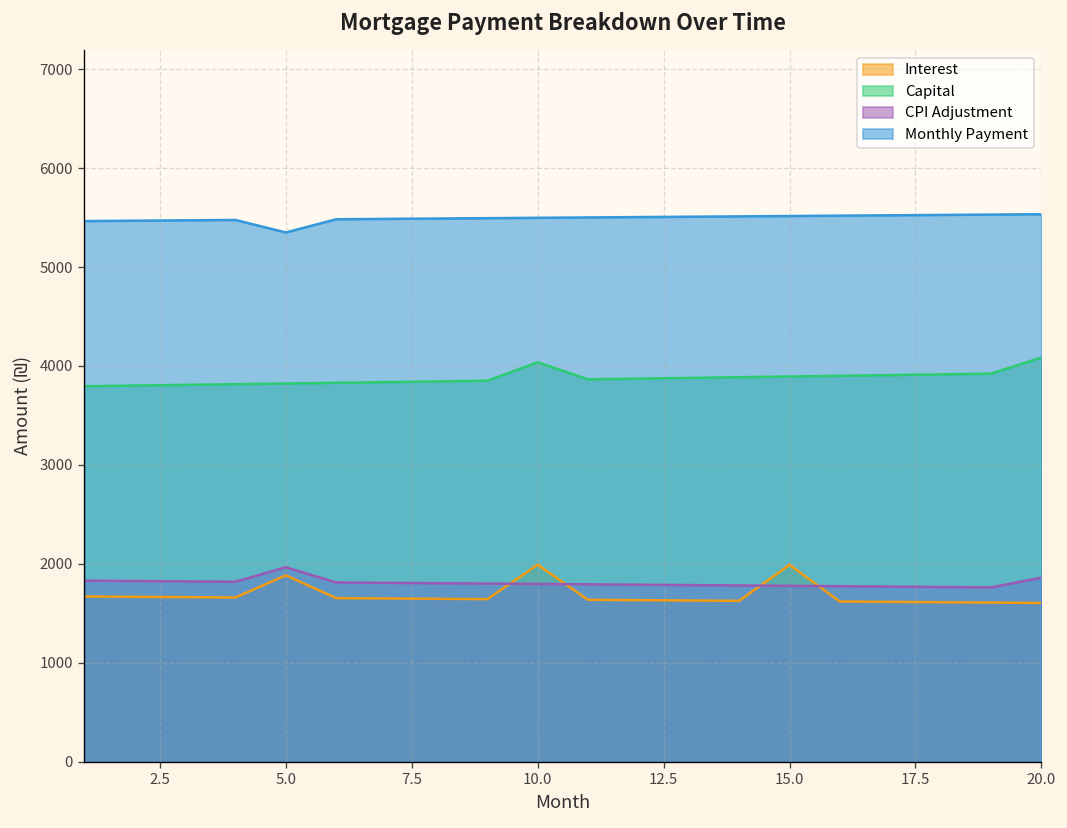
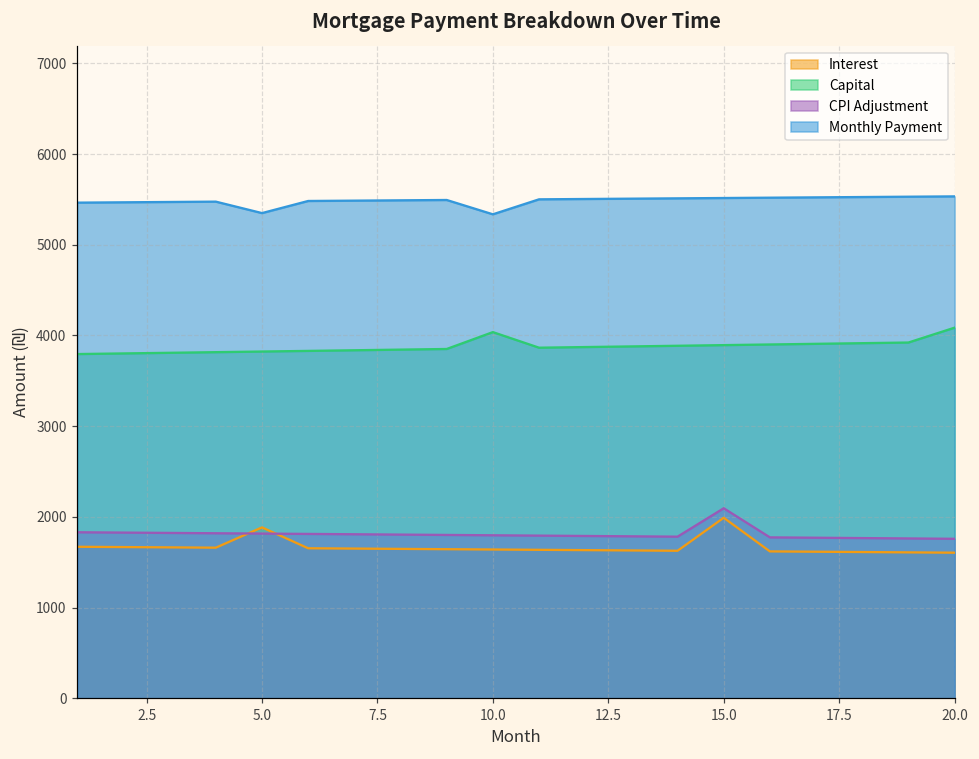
  {
    "Interest": {
      "5.0": 1900,
-     "10.0": 2000,
+     "10.0": 1600,
      "15.0": 2000,
      "20.0": 1600
    },
    "Capital": {
      "5.0": 3800,
      "10.0": 4000,
      "15.0": 3900,
      "20.0": 4100
    },
    "CPI Adjustment": {
-     "5.0": 2000,
+     "5.0": 1800,
      "10.0": 1800,
-     "15.0": 1800,
-     "20.0": 1900
+     "15.0": 2100,
+     "20.0": 1800
    },
    "Monthly Payment": {
      "5.0": 5300,
-     "10.0": 5500,
+     "10.0": 5300,
      "15.0": 5500,
      "20.0": 5500
    }
  }
